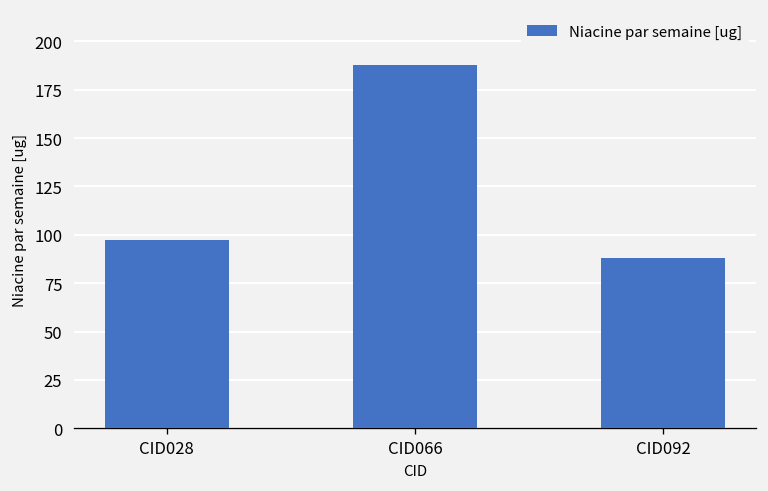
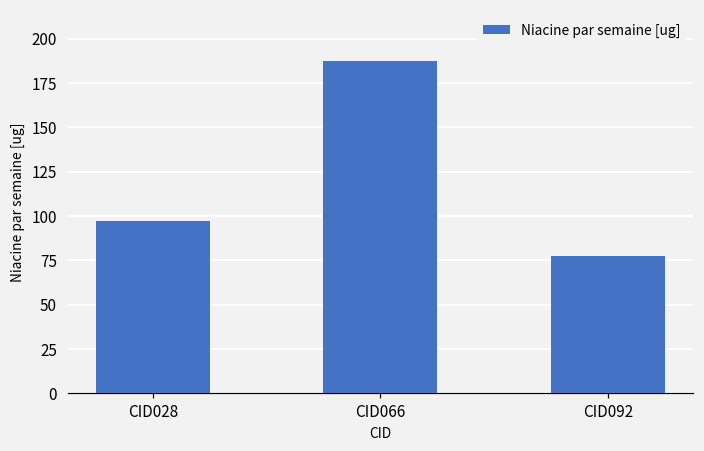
  {
    "CID028": 97,
    "CID066": 188,
-   "CID092": 88
+   "CID092": 77
  }
